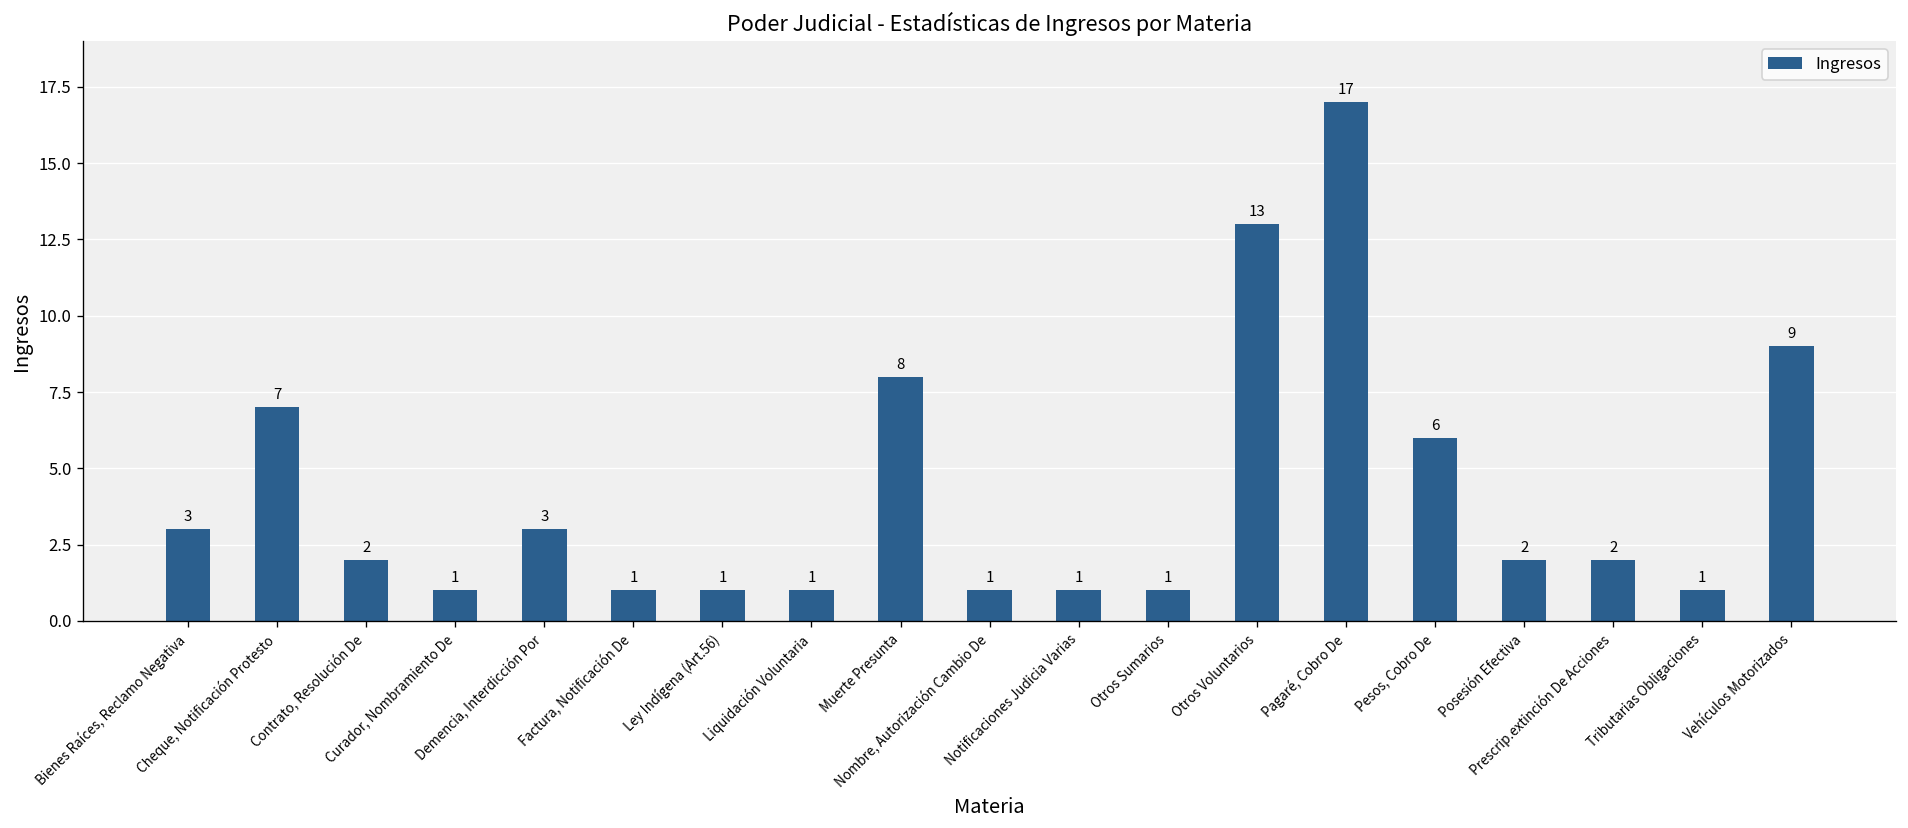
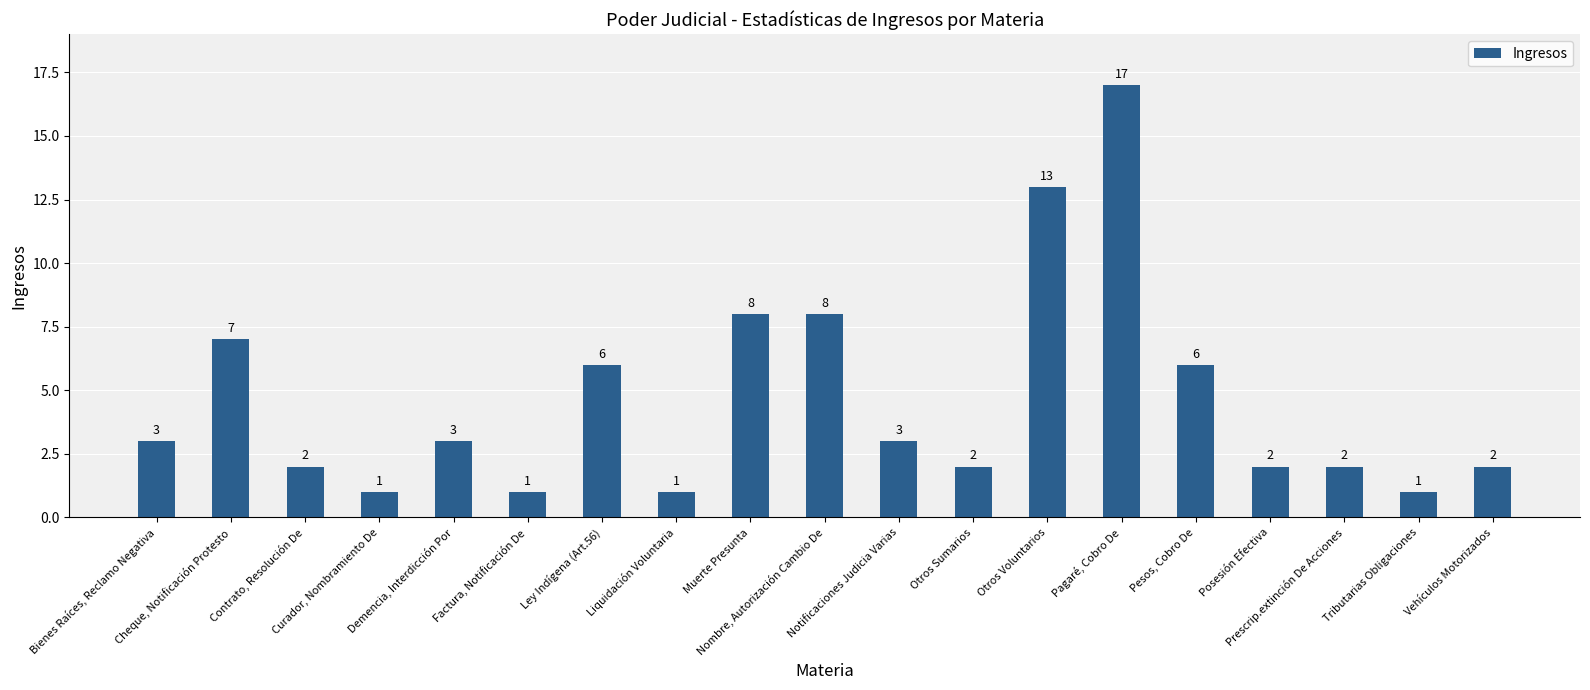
  {
    "Bienes Raíces, Reclamo Negativa": 3,
    "Cheque, Notificación Protesto": 7,
    "Contrato, Resolución De": 2,
    "Curador, Nombramiento De": 1,
    "Demencia, Interdicción Por": 3,
    "Factura, Notificación De": 1,
-   "Ley Indígena (Art.56)": 1,
+   "Ley Indígena (Art.56)": 6,
    "Liquidación Voluntaria": 1,
    "Muerte Presunta": 8,
-   "Nombre, Autorización Cambio De": 1,
-   "Notificaciones Judicia Varias": 1,
-   "Otros Sumarios": 1,
+   "Nombre, Autorización Cambio De": 8,
+   "Notificaciones Judicia Varias": 3,
+   "Otros Sumarios": 2,
    "Otros Voluntarios": 13,
    "Pagaré, Cobro De": 17,
    "Pesos, Cobro De": 6,
    "Posesión Efectiva": 2,
    "Prescrip.extinción De Acciones": 2,
    "Tributarias Obligaciones": 1,
-   "Vehículos Motorizados": 9
+   "Vehículos Motorizados": 2
  }
